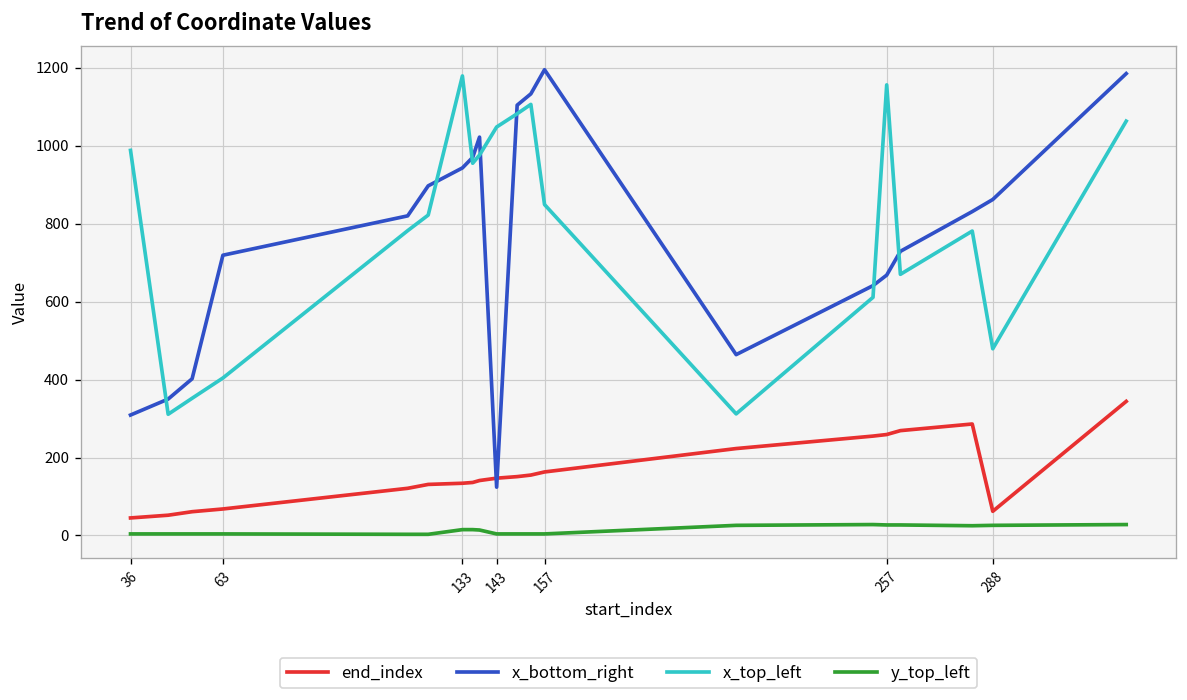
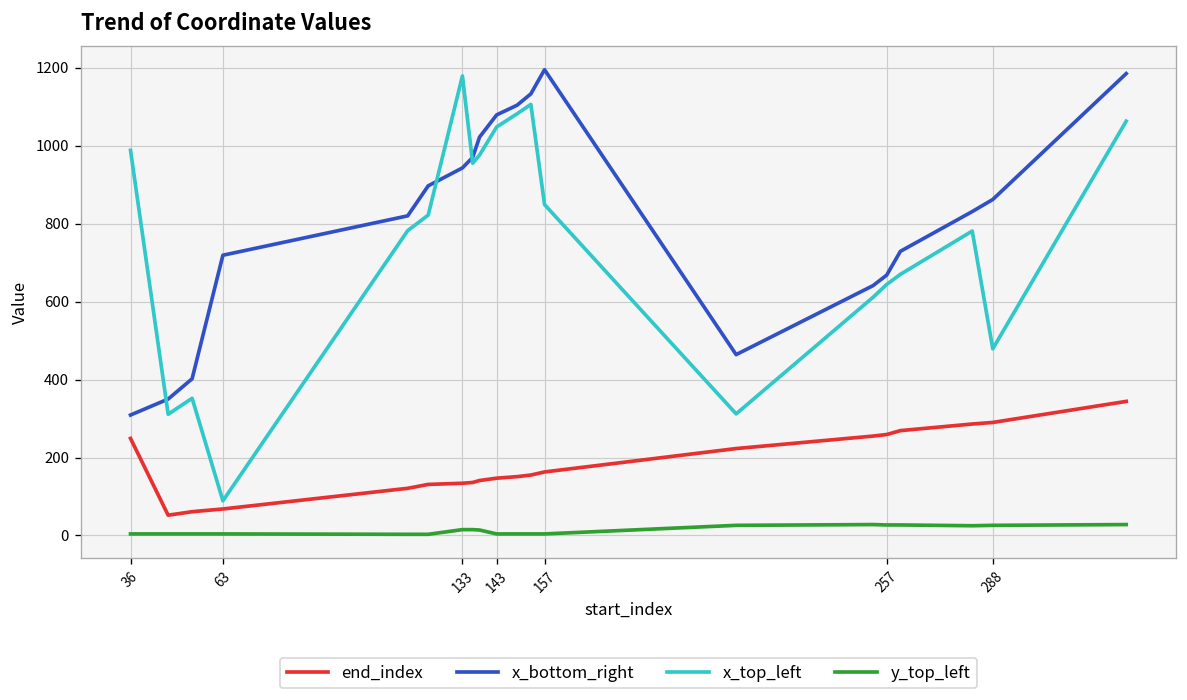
  {
    "end_index": {
-     "36": 50,
+     "36": 250,
      "63": 70,
      "133": 130,
      "143": 150,
      "157": 160,
      "257": 260,
-     "288": 60
+     "288": 290
    },
    "x_bottom_right": {
      "36": 310,
      "63": 720,
      "133": 940,
-     "143": 120,
+     "143": 1080,
      "157": 1200,
      "257": 670,
      "288": 860
    },
    "x_top_left": {
      "36": 990,
-     "63": 400,
+     "63": 90,
      "133": 1180,
      "143": 1050,
      "157": 850,
-     "257": 1160,
+     "257": 640,
      "288": 480
    },
    "y_top_left": {
      "36": 0,
      "63": 0,
      "133": 20,
      "143": 0,
      "157": 0,
      "257": 30,
      "288": 30
    }
  }
